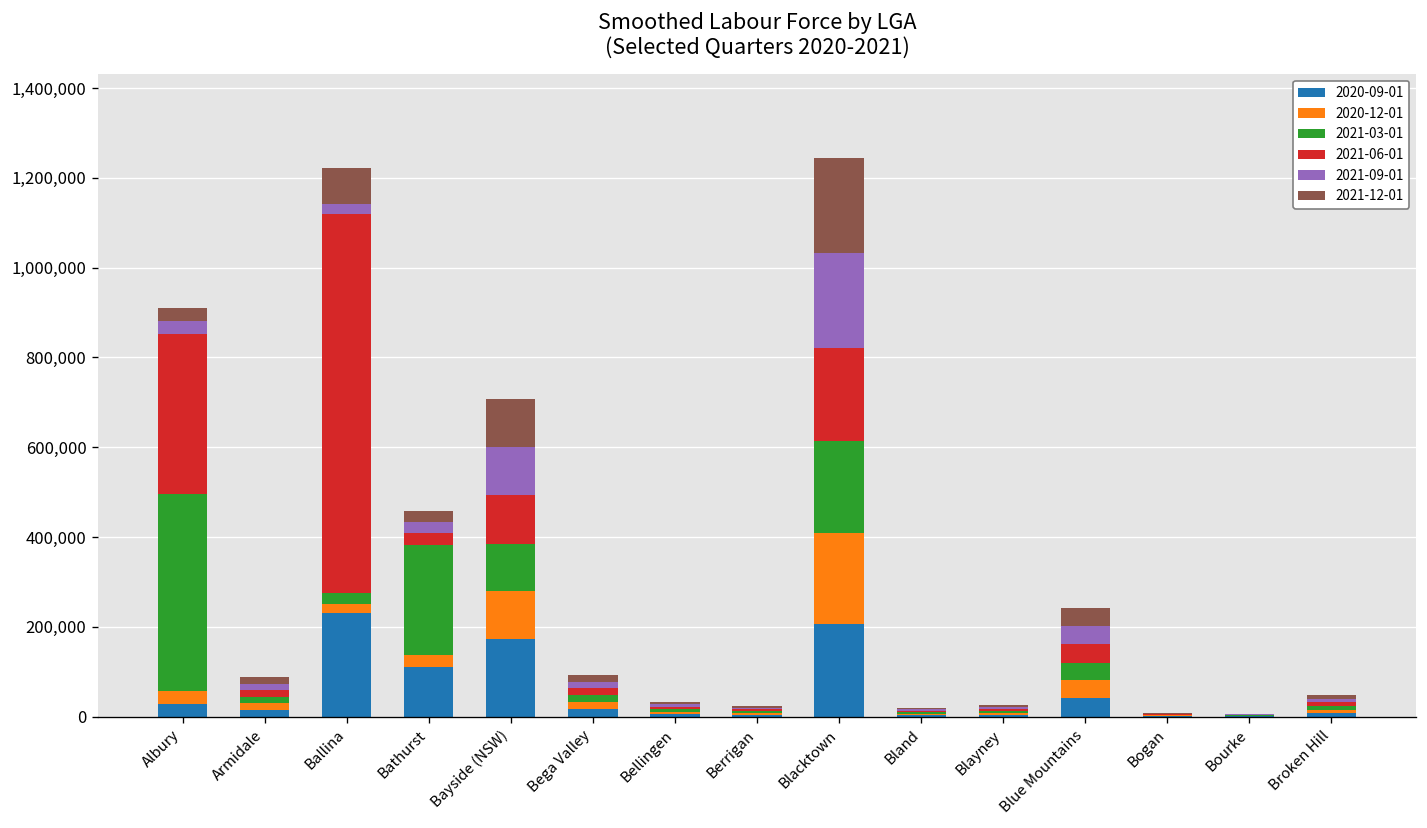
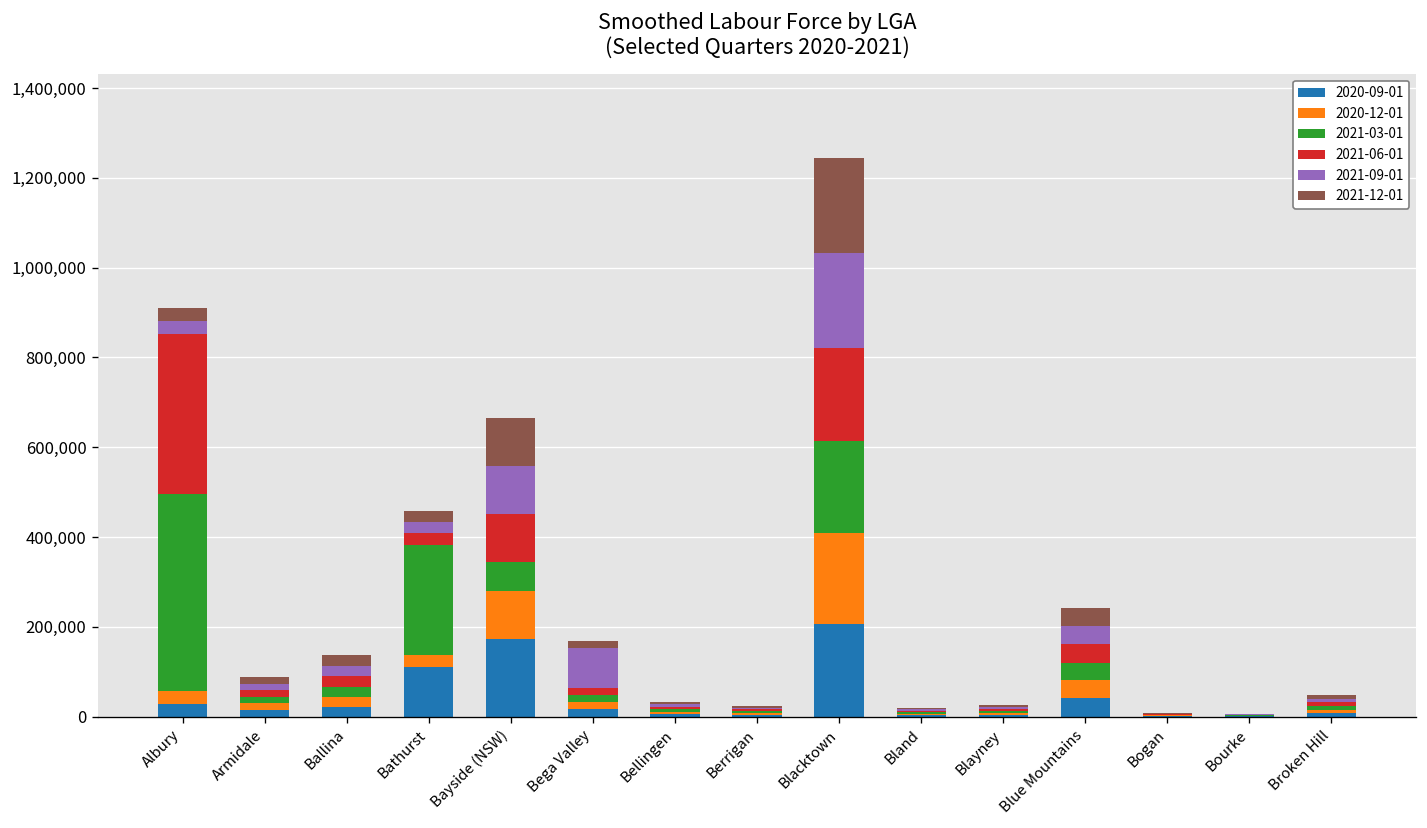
  {
    "2020-09-01": {
      "Albury": "30,000",
      "Armidale": "10,000",
-     "Ballina": "230,000",
+     "Ballina": "20,000",
      "Bathurst": "110,000",
      "Bayside (NSW)": "170,000",
      "Bega Valley": "20,000",
      "Blacktown": "210,000",
      "Blue Mountains": "40,000",
      "Broken Hill": "10,000"
    },
    "2020-12-01": {
      "Albury": "30,000",
      "Armidale": "10,000",
      "Ballina": "20,000",
      "Bathurst": "20,000",
      "Bayside (NSW)": "110,000",
      "Bega Valley": "20,000",
      "Blacktown": "200,000",
      "Blue Mountains": "40,000",
      "Broken Hill": "10,000"
    },
    "2021-03-01": {
      "Albury": "440,000",
      "Armidale": "10,000",
      "Ballina": "20,000",
      "Bathurst": "250,000",
-     "Bayside (NSW)": "110,000",
+     "Bayside (NSW)": "60,000",
      "Bega Valley": "20,000",
      "Blacktown": "200,000",
      "Blue Mountains": "40,000",
      "Broken Hill": "10,000"
    },
    "2021-06-01": {
      "Albury": "360,000",
      "Armidale": "10,000",
-     "Ballina": "840,000",
+     "Ballina": "20,000",
      "Bathurst": "20,000",
      "Bayside (NSW)": "110,000",
      "Bega Valley": "20,000",
      "Blacktown": "210,000",
      "Blue Mountains": "40,000",
      "Broken Hill": "10,000"
    },
    "2021-09-01": {
      "Albury": "30,000",
      "Armidale": "10,000",
      "Ballina": "20,000",
      "Bathurst": "20,000",
      "Bayside (NSW)": "110,000",
-     "Bega Valley": "10,000",
+     "Bega Valley": "90,000",
      "Blacktown": "210,000",
      "Blue Mountains": "40,000",
      "Broken Hill": "10,000"
    },
    "2021-12-01": {
      "Albury": "30,000",
      "Armidale": "10,000",
-     "Ballina": "80,000",
+     "Ballina": "20,000",
      "Bathurst": "30,000",
      "Bayside (NSW)": "110,000",
      "Bega Valley": "10,000",
      "Blacktown": "210,000",
      "Blue Mountains": "40,000",
      "Broken Hill": "10,000"
    }
  }
